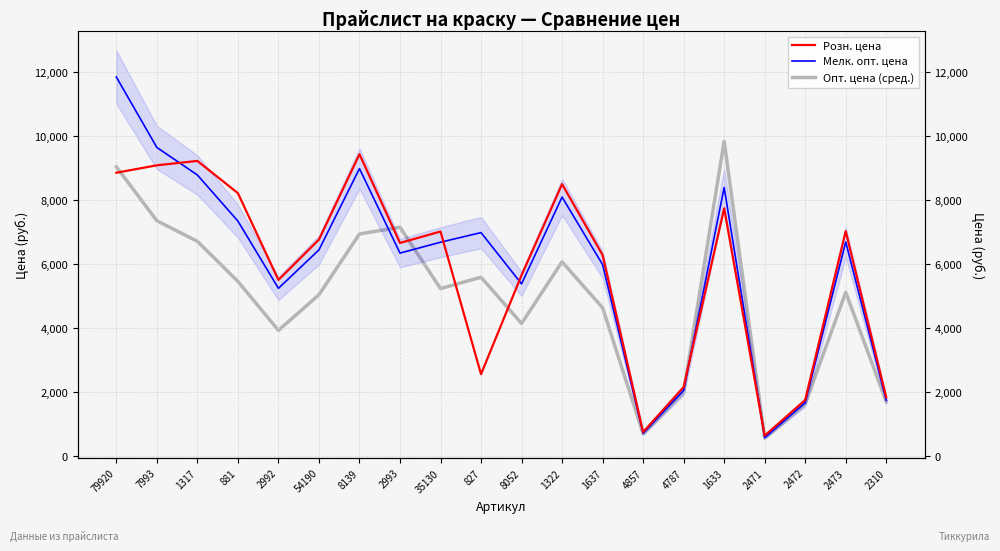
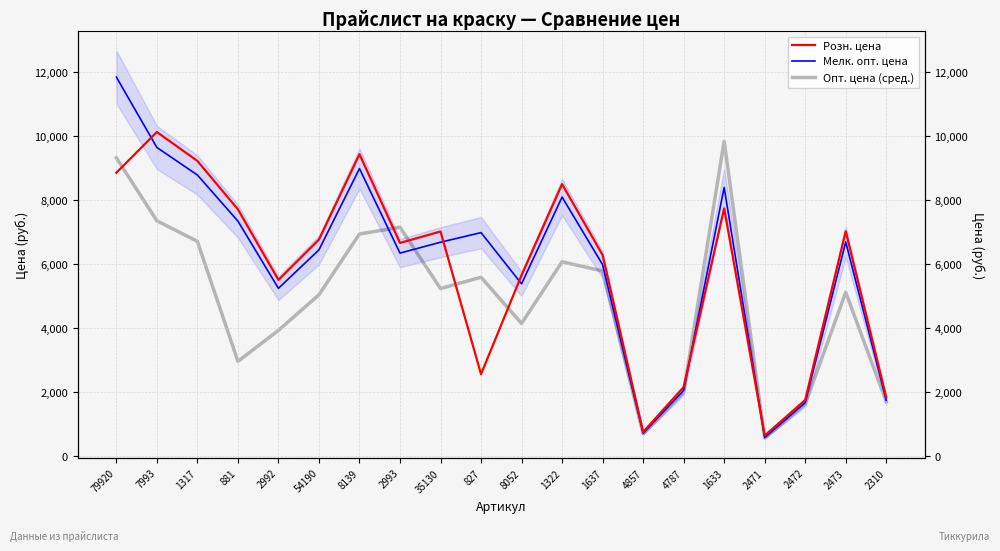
  {
    "Розн. цена": {
      "79920": "8,900",
-     "7993": "9,100",
+     "7993": "10,100",
      "1317": "9,200",
-     "881": "8,200",
+     "881": "7,700",
      "2992": "5,500",
      "54190": "6,800",
      "8139": "9,400",
      "2993": "6,700",
      "35130": "7,000",
      "827": "2,600",
      "8052": "5,700",
      "1322": "8,500",
      "1637": "6,300",
      "1633": "7,700",
      "2473": "7,000"
    },
    "Опт. цена (сред.)": {
-     "79920": "9,000",
+     "79920": "9,300",
      "7993": "7,400",
      "1317": "6,700",
-     "881": "5,500",
+     "881": "3,000",
      "2992": "3,900",
      "54190": "5,000",
      "8139": "6,900",
      "2993": "7,200",
      "35130": "5,200",
      "827": "5,600",
      "8052": "4,200",
      "1322": "6,100",
-     "1637": "4,600",
+     "1637": "5,800",
      "1633": "9,800",
      "2473": "5,100"
    }
  }
